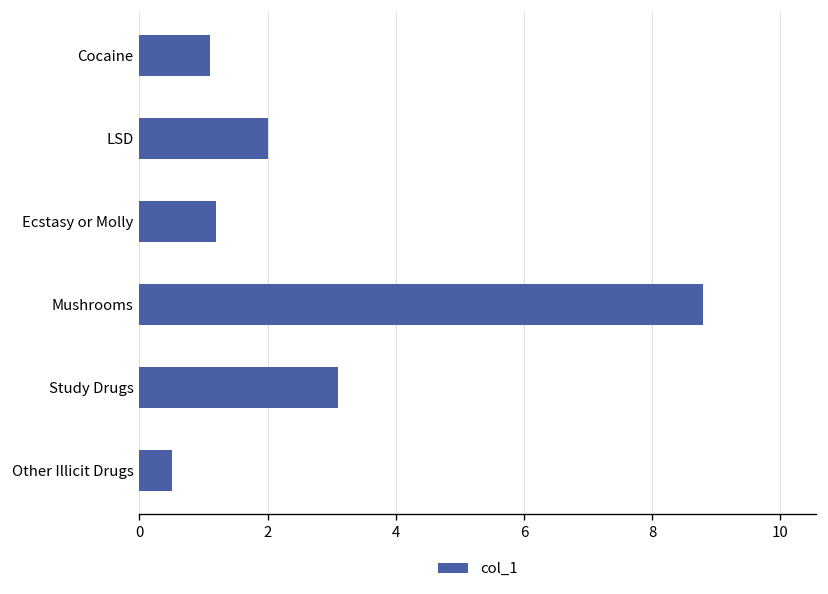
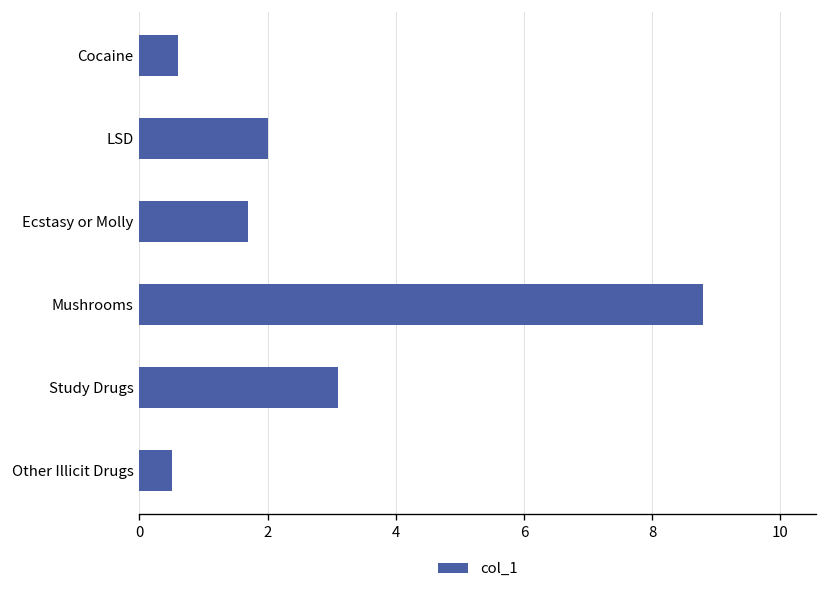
  {
-   "Cocaine": 1.1,
+   "Cocaine": 0.6,
    "LSD": 2.0,
-   "Ecstasy or Molly": 1.2,
+   "Ecstasy or Molly": 1.7,
    "Mushrooms": 8.8,
    "Study Drugs": 3.1,
    "Other Illicit Drugs": 0.5
  }
